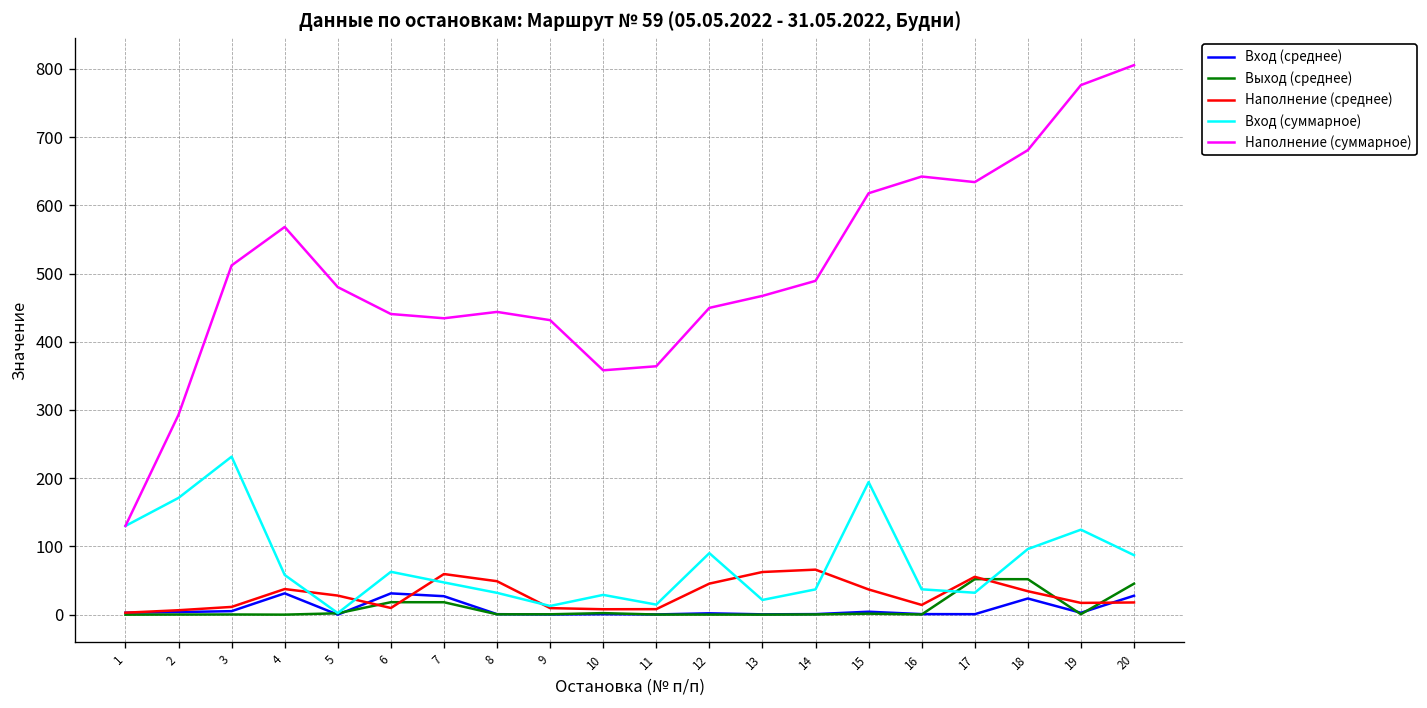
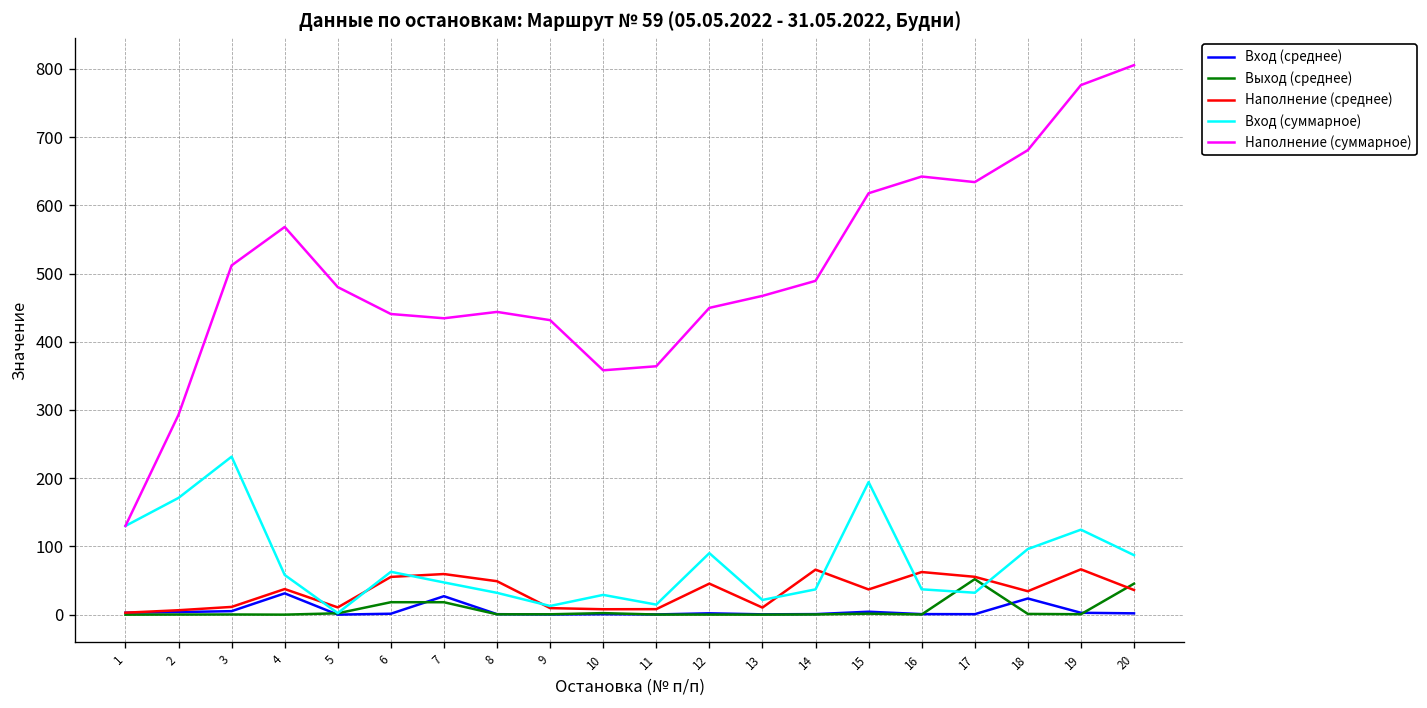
  {
    "Вход (среднее)": {
      "3": 10,
      "4": 30,
-     "6": 30,
+     "6": 0,
      "7": 30,
      "17": 0,
      "18": 20,
-     "20": 30
+     "20": 0
    },
    "Выход (среднее)": {
      "3": 0,
      "4": 0,
      "6": 20,
      "7": 20,
-     "18": 50,
+     "18": 0,
      "20": 50
    },
    "Наполнение (среднее)": {
      "3": 10,
      "4": 40,
-     "5": 30,
-     "6": 10,
+     "5": 10,
+     "6": 60,
      "7": 60,
      "8": 50,
      "10": 10,
      "11": 10,
      "12": 50,
-     "13": 60,
+     "13": 10,
      "14": 70,
      "15": 40,
-     "16": 10,
+     "16": 60,
      "18": 30,
-     "19": 20,
-     "20": 20
+     "19": 70,
+     "20": 40
    },
    "Вход (суммарное)": {
      "2": 170,
      "3": 230,
      "4": 60,
      "6": 60,
      "7": 50,
      "8": 30,
      "10": 30,
      "11": 10,
      "12": 90,
      "13": 20,
      "14": 40,
      "15": 190,
      "16": 40,
      "17": 30,
      "18": 100,
      "19": 120,
      "20": 90
    },
    "Наполнение (суммарное)": {
      "2": 290,
      "3": 510,
      "4": 570,
      "5": 480,
      "6": 440,
      "7": 430,
      "8": 440,
      "9": 430,
      "10": 360,
      "11": 360,
      "12": 450,
      "13": 470,
      "14": 490,
      "15": 620,
      "16": 640,
      "17": 630,
      "18": 680,
      "19": 780,
      "20": 810
    }
  }
